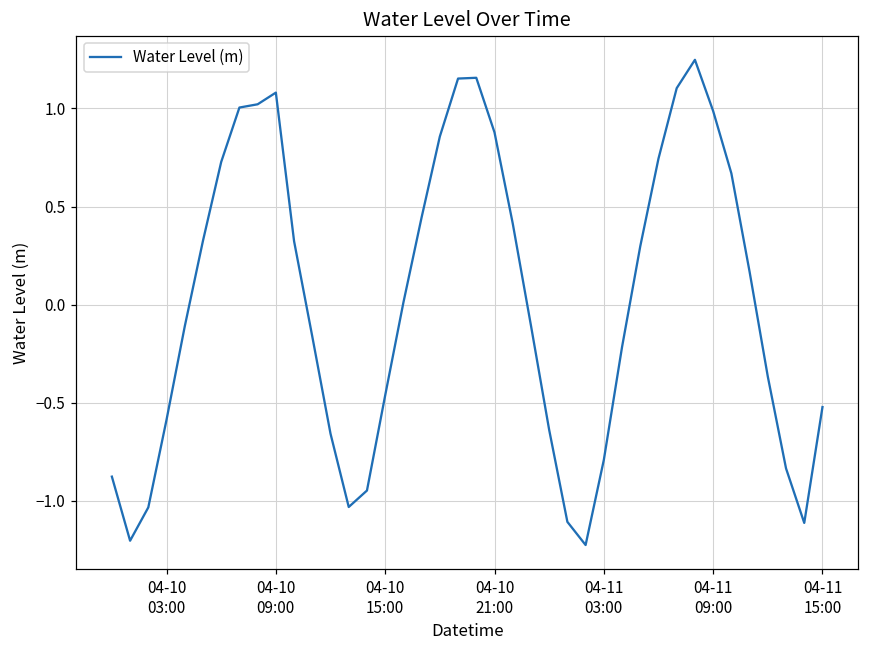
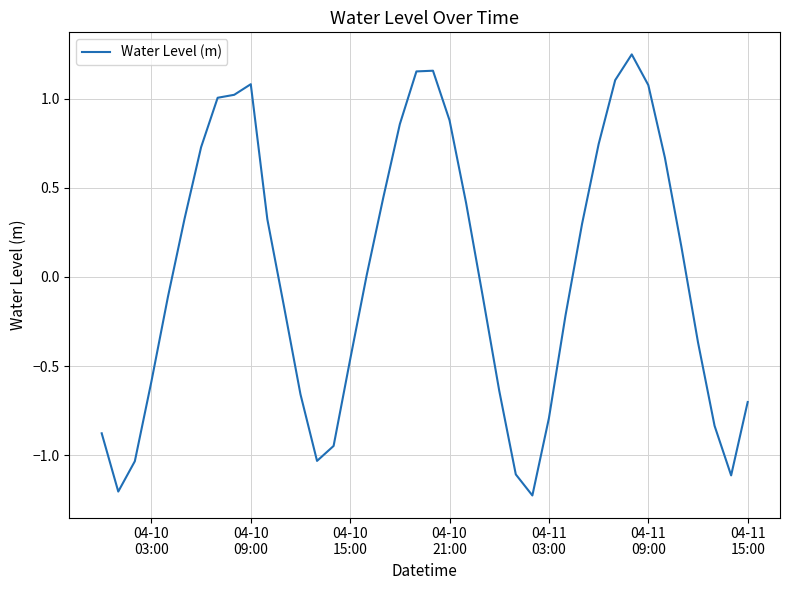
  {
    "04-10 03:00": -0.59,
    "04-10 09:00": 1.08,
    "04-10 15:00": -0.46,
    "04-10 21:00": 0.88,
    "04-11 03:00": -0.79,
-   "04-11 09:00": 0.99,
-   "04-11 15:00": -0.52
+   "04-11 09:00": 1.08,
+   "04-11 15:00": -0.70
  }
